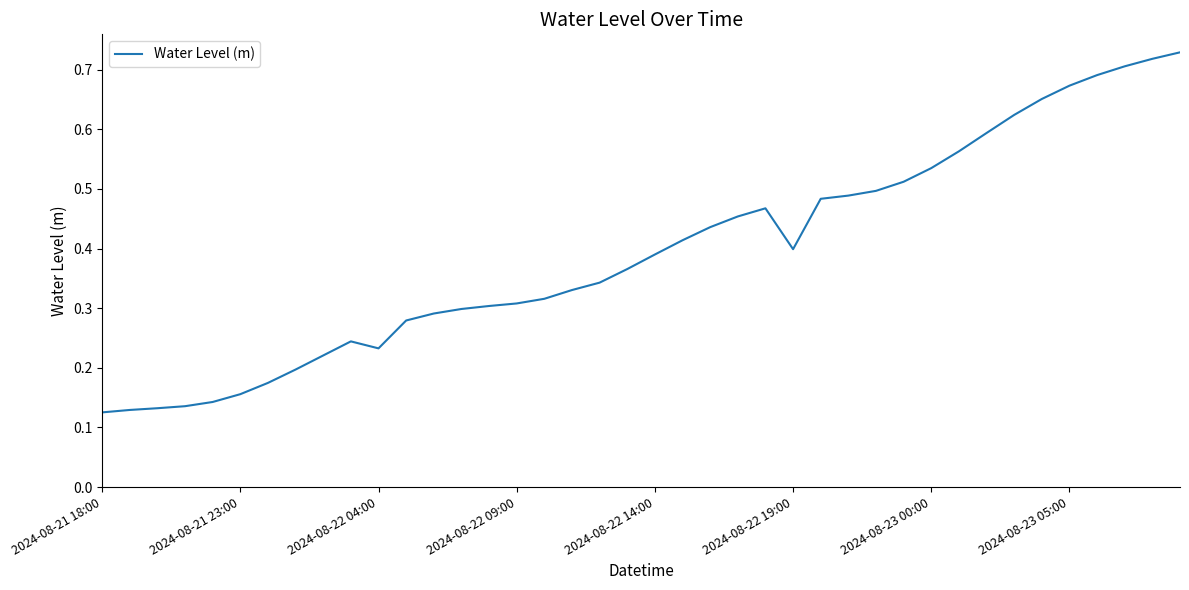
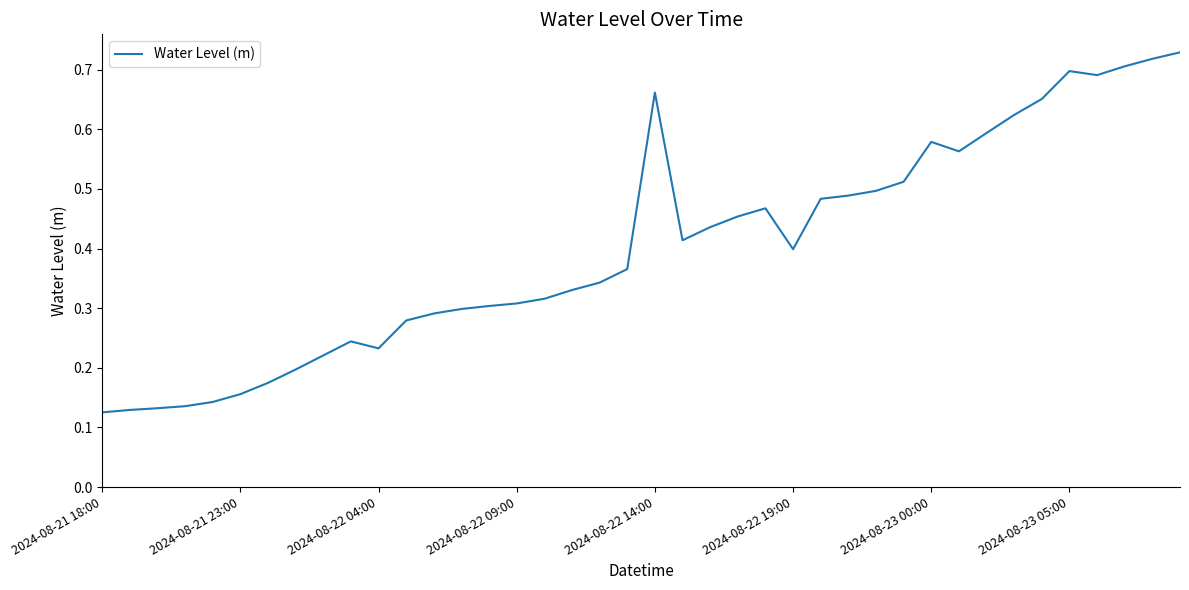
  {
    "2024-08-21 18:00": 0.13,
    "2024-08-21 23:00": 0.16,
    "2024-08-22 04:00": 0.23,
    "2024-08-22 09:00": 0.31,
-   "2024-08-22 14:00": 0.39,
+   "2024-08-22 14:00": 0.66,
    "2024-08-22 19:00": 0.40,
-   "2024-08-23 00:00": 0.53,
-   "2024-08-23 05:00": 0.67
+   "2024-08-23 00:00": 0.58,
+   "2024-08-23 05:00": 0.70
  }
